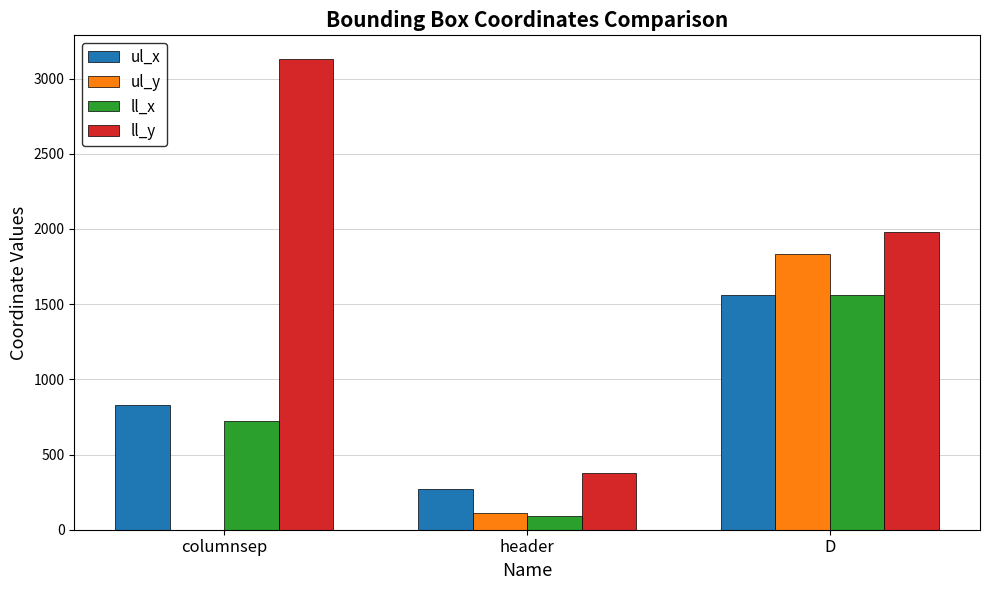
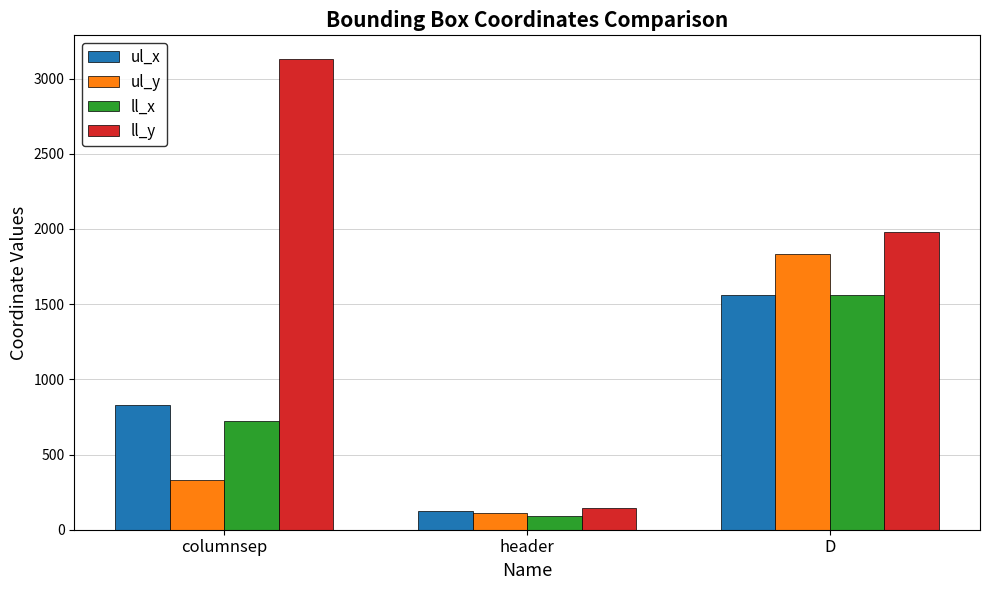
  {
    "ul_x": {
      "columnsep": 830,
-     "header": 270,
+     "header": 130,
      "D": 1560
    },
    "ul_y": {
-     "columnsep": 0,
+     "columnsep": 330,
      "header": 110,
      "D": 1830
    },
    "ll_x": {
      "columnsep": 730,
      "header": 90,
      "D": 1560
    },
    "ll_y": {
      "columnsep": 3130,
-     "header": 370,
+     "header": 140,
      "D": 1980
    }
  }
